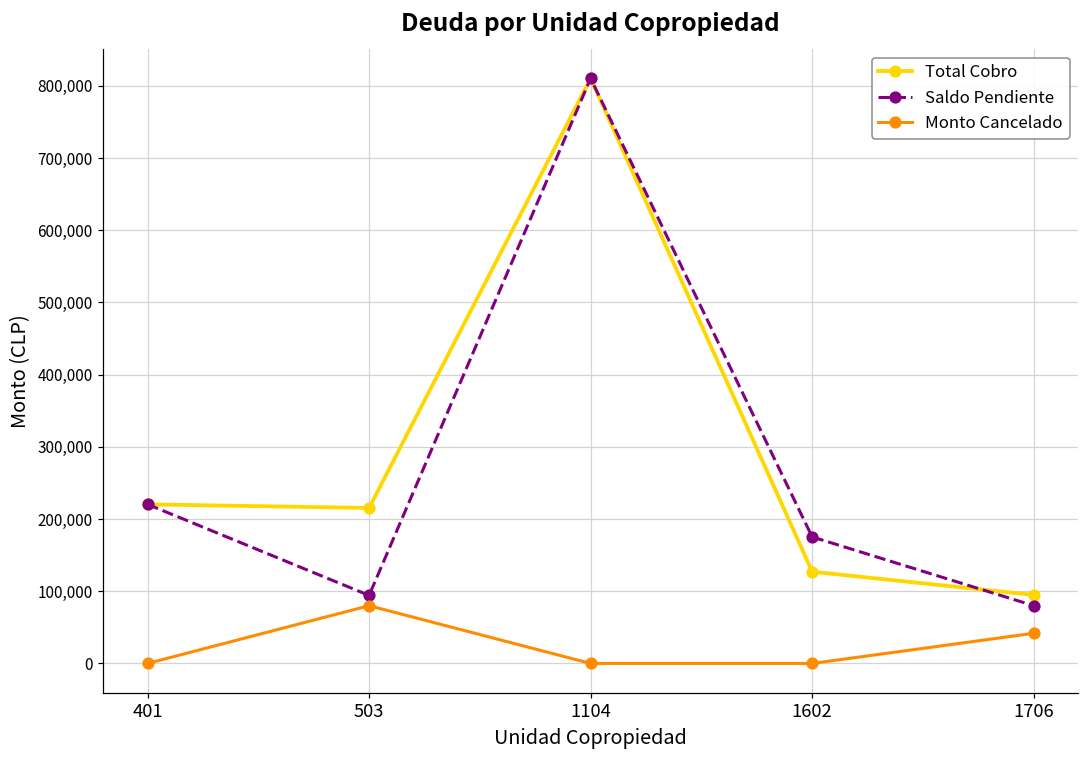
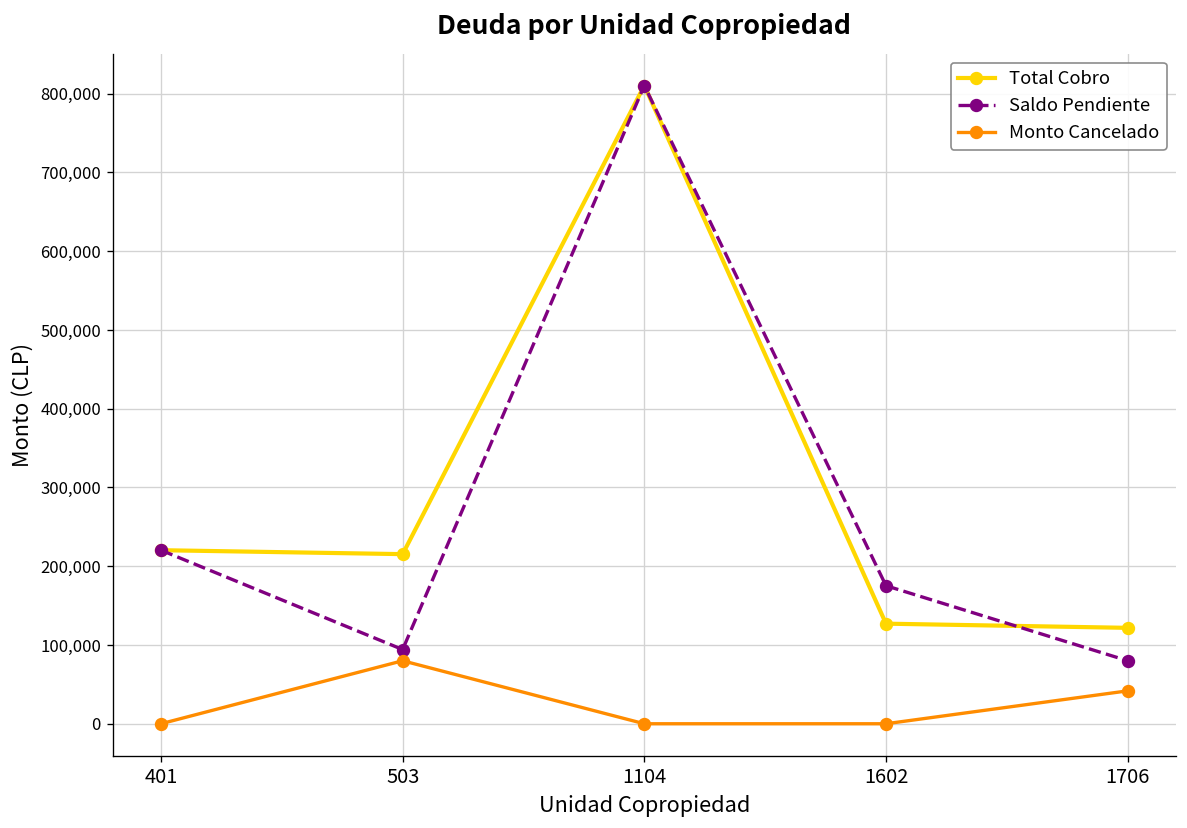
  {
    "Total Cobro": {
      "503": "220,000",
      "1602": "130,000",
-     "1706": "90,000"
+     "1706": "120,000"
    },
    "Saldo Pendiente": {
      "503": "90,000",
      "1602": "180,000",
      "1706": "80,000"
    },
    "Monto Cancelado": {
      "401": "0",
      "503": "80,000",
      "1104": "0",
      "1602": "0",
      "1706": "40,000"
    }
  }
